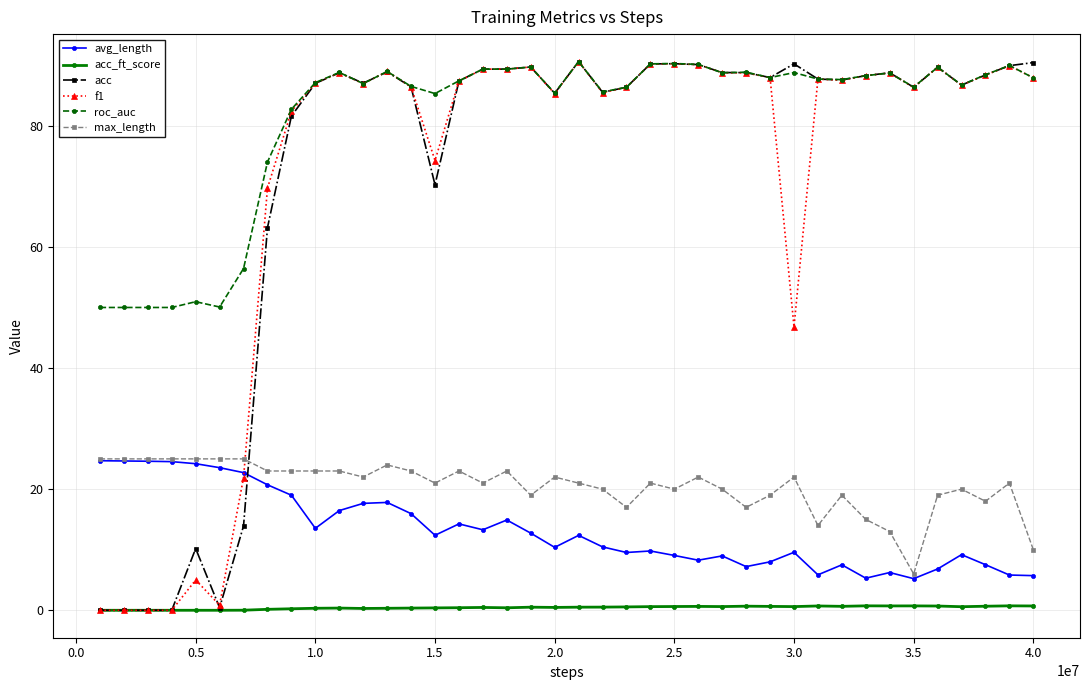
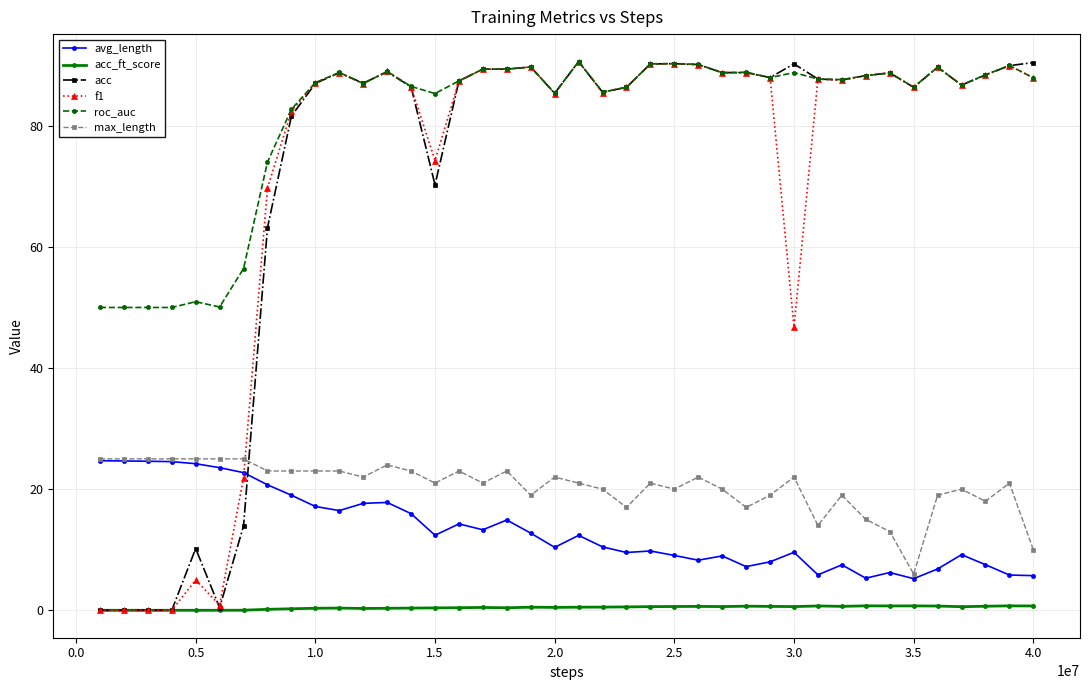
  {
    "avg_length": {
      "0.5": 24,
-     "1.0": 14,
+     "1.0": 17,
      "1.5": 12,
      "2.0": 10,
      "2.5": 9,
      "3.0": 10,
      "3.5": 5,
      "4.0": 6
    },
    "acc": {
      "0.5": 10,
      "1.5": 70,
      "3.0": 90,
      "4.0": 90
    },
    "f1": {
      "0.5": 5,
      "1.5": 74,
      "3.0": 47
    },
    "max_length": {
      "0.5": 25,
      "1.0": 23,
      "1.5": 21,
      "2.0": 22,
      "2.5": 20,
      "3.0": 22,
      "3.5": 6,
      "4.0": 10
    }
  }
